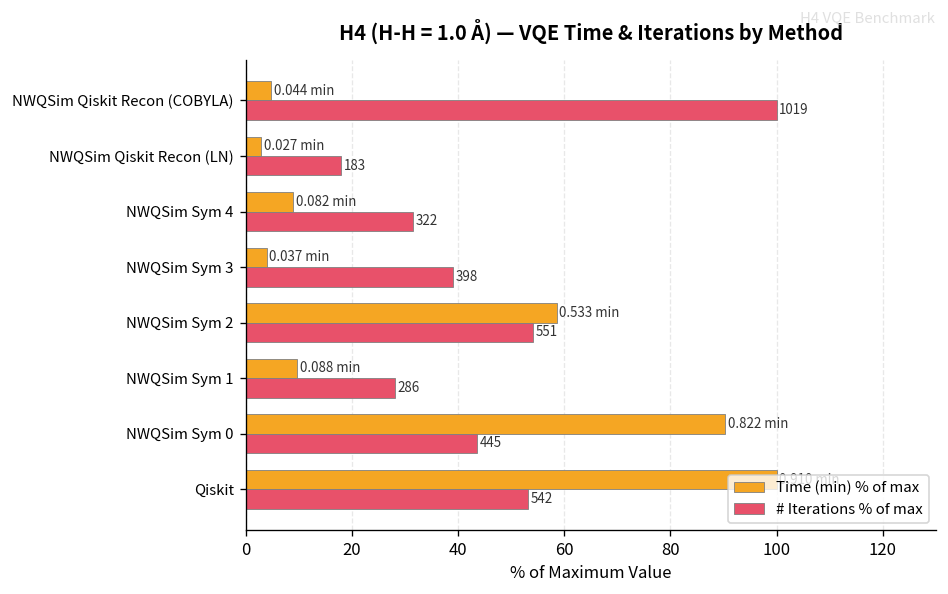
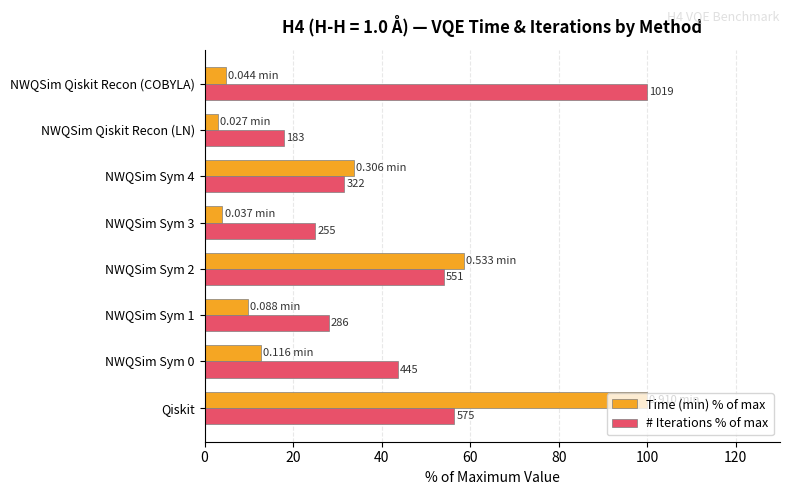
  {
    "Time (min) % of max": {
-     "NWQSim Sym 4": 0.082,
-     "NWQSim Sym 0": 0.822
+     "NWQSim Sym 4": 0.306,
+     "NWQSim Sym 0": 0.116
    },
    "# Iterations % of max": {
-     "NWQSim Sym 3": 398,
-     "Qiskit": 542
+     "NWQSim Sym 3": 255,
+     "Qiskit": 575
    }
  }
